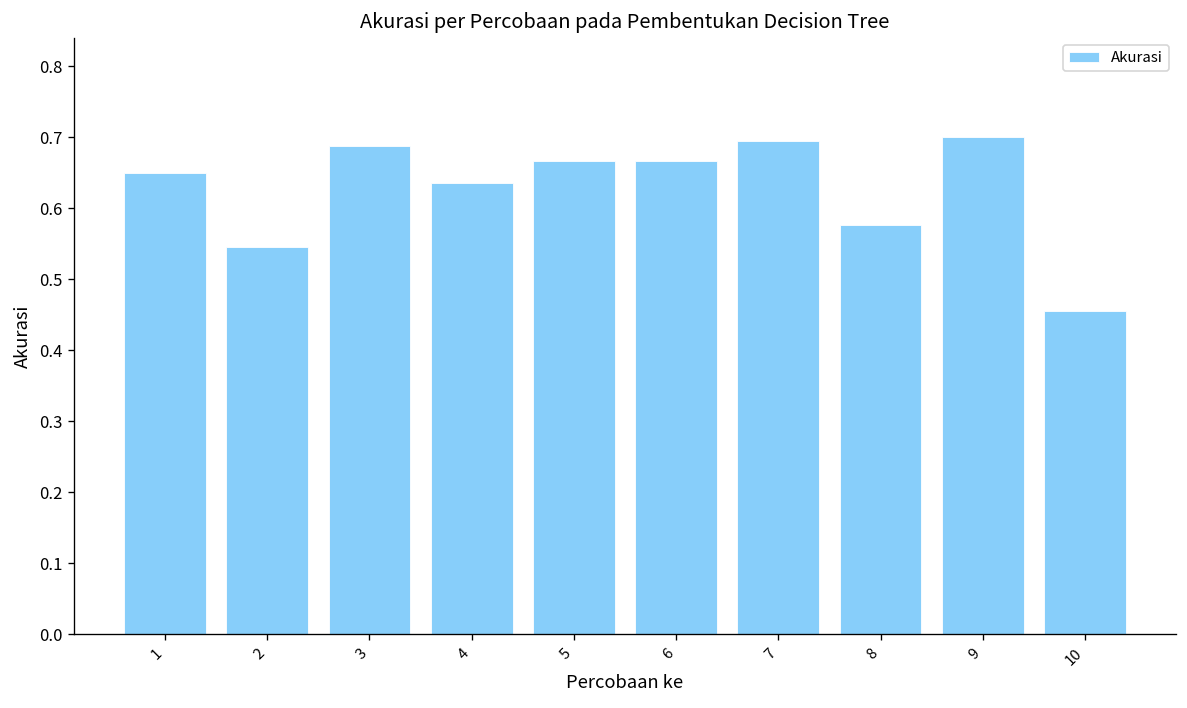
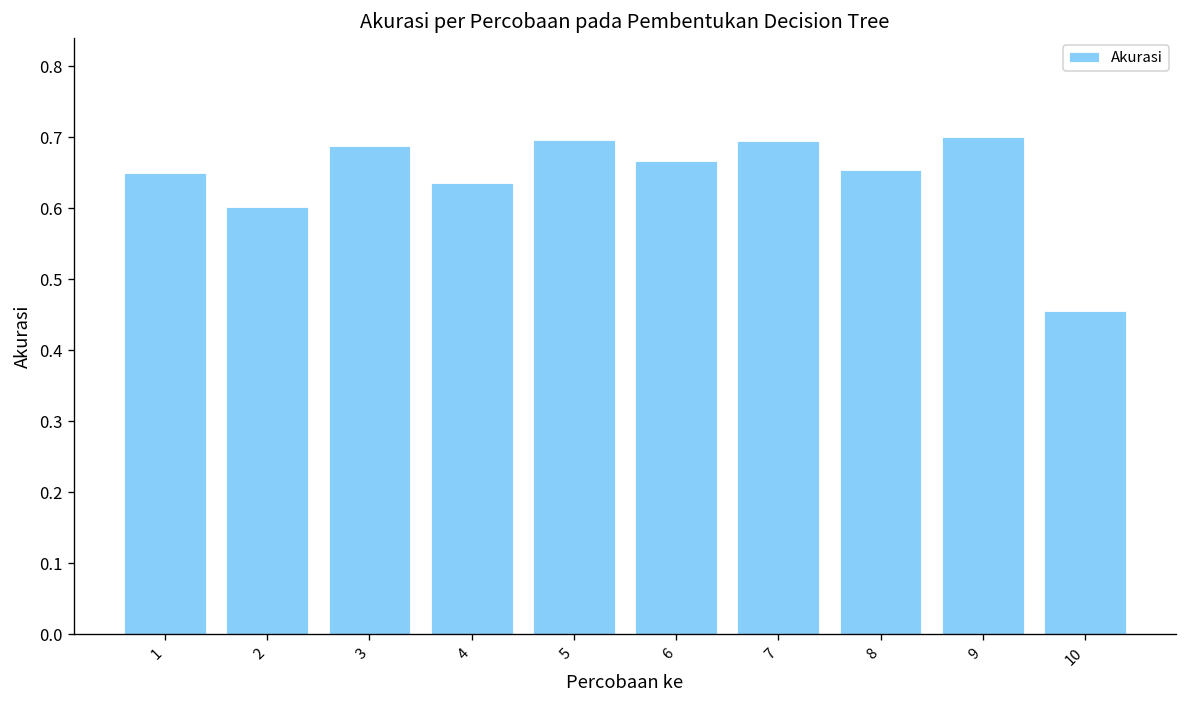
  {
    "1": 0.65,
-   "2": 0.55,
+   "2": 0.60,
    "3": 0.69,
    "4": 0.64,
-   "5": 0.67,
+   "5": 0.70,
    "6": 0.67,
    "7": 0.70,
-   "8": 0.58,
+   "8": 0.65,
    "9": 0.70,
    "10": 0.46
  }
